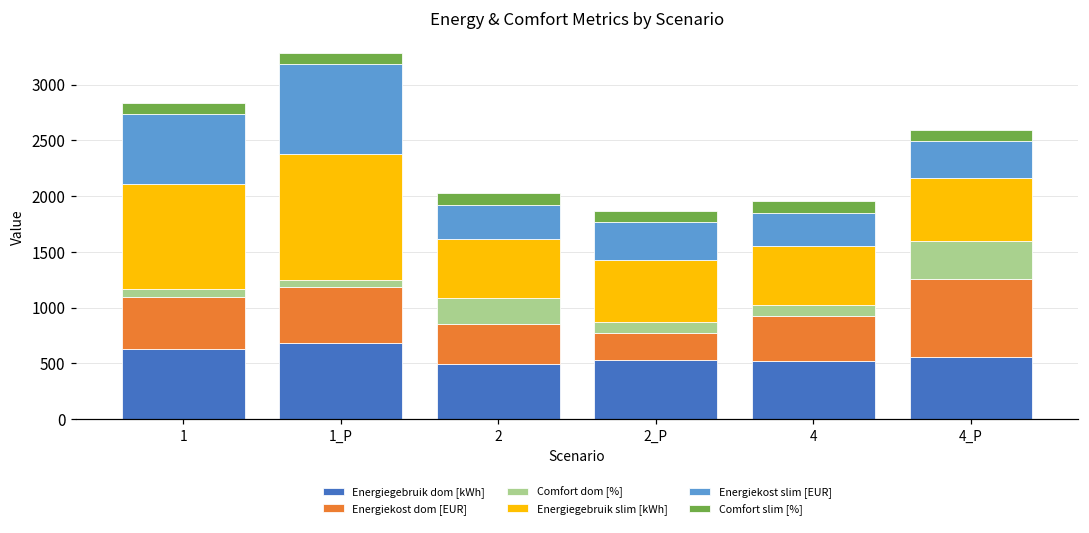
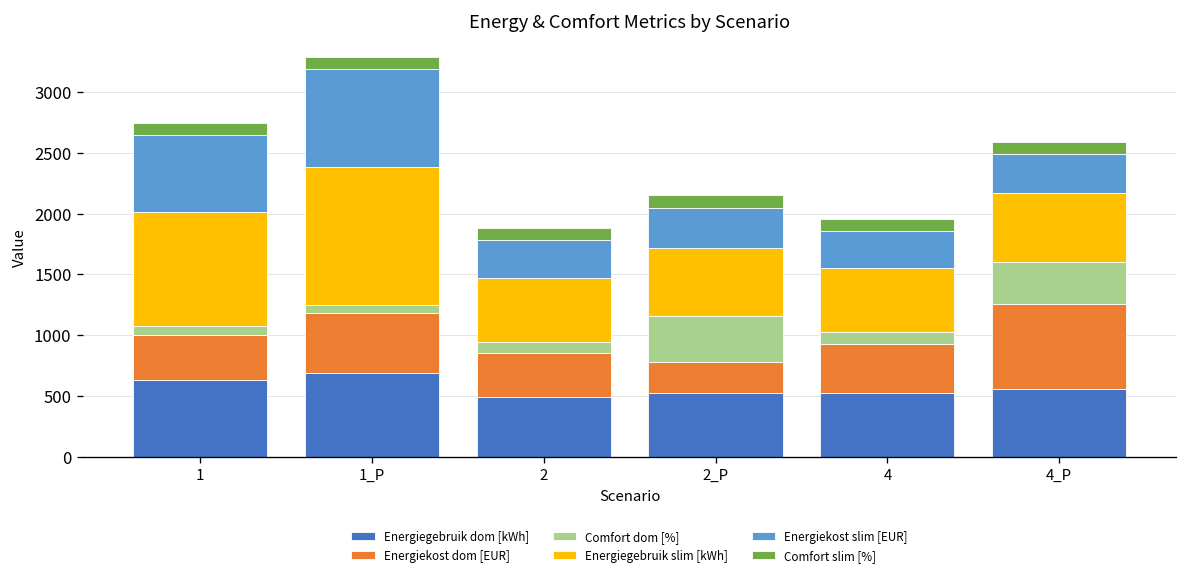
  {
    "Energiekost dom [EUR]": {
-     "1": 470,
+     "1": 370,
      "1_P": 500,
      "2": 360,
      "2_P": 250,
      "4": 400,
      "4_P": 700
    },
    "Comfort dom [%]": {
      "1": 70,
      "1_P": 70,
-     "2": 230,
-     "2_P": 90,
+     "2": 90,
+     "2_P": 380,
      "4": 100,
      "4_P": 340
    },
    "Energiegebruik slim [kWh]": {
      "1": 940,
      "1_P": 1130,
      "2": 530,
      "2_P": 560,
      "4": 530,
      "4_P": 570
    },
    "Comfort slim [%]": {
      "1": 100,
      "1_P": 100,
      "2": 100,
      "2_P": 100,
      "4": 100,
      "4_P": 100
    }
  }
